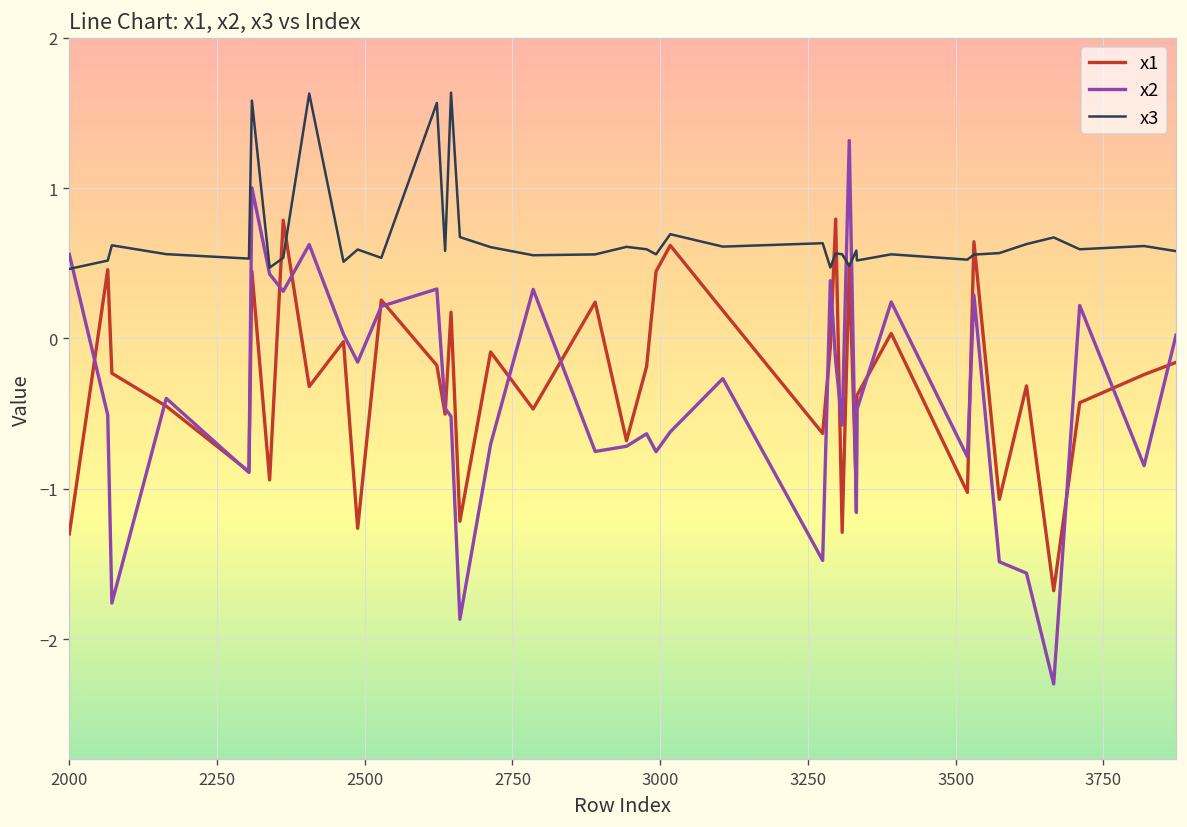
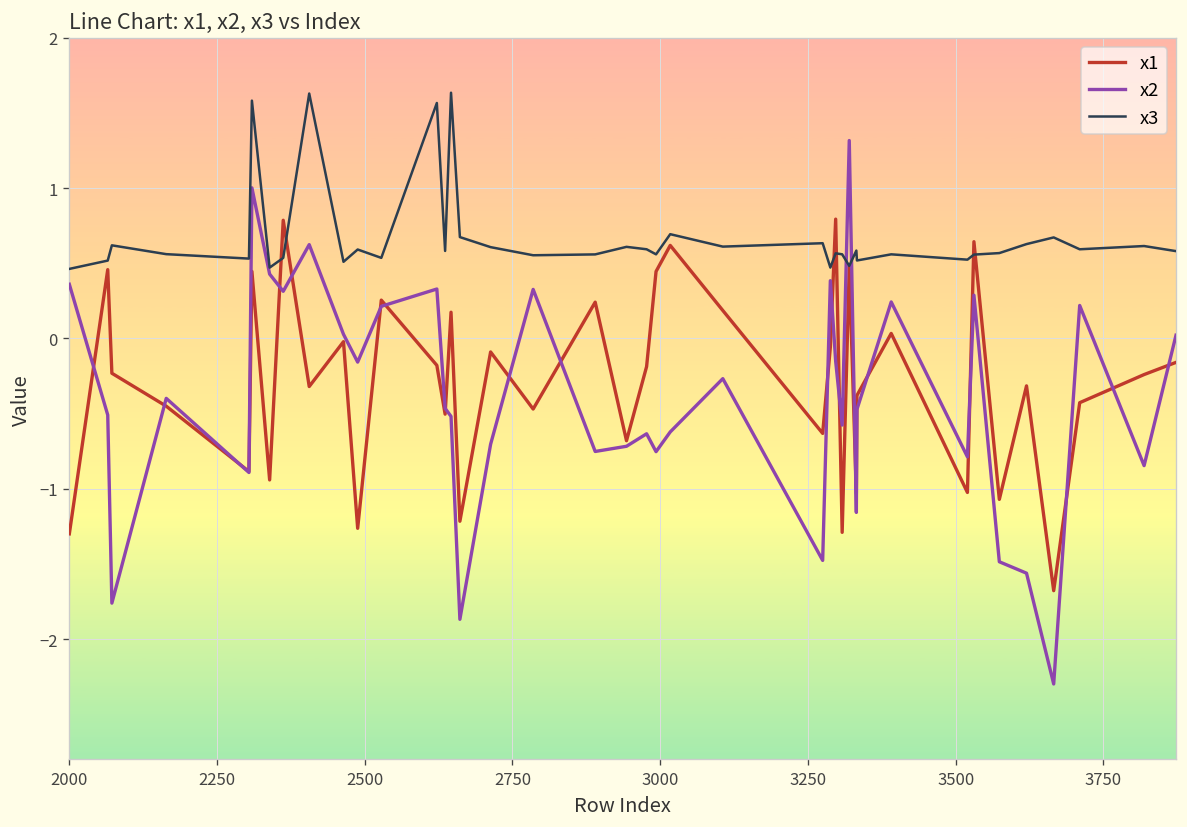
  {
    "x1": {
      "2000": -1.30
    },
    "x2": {
-     "2000": 0.56
+     "2000": 0.36
    },
    "x3": {
      "2000": 0.46
    }
  }
